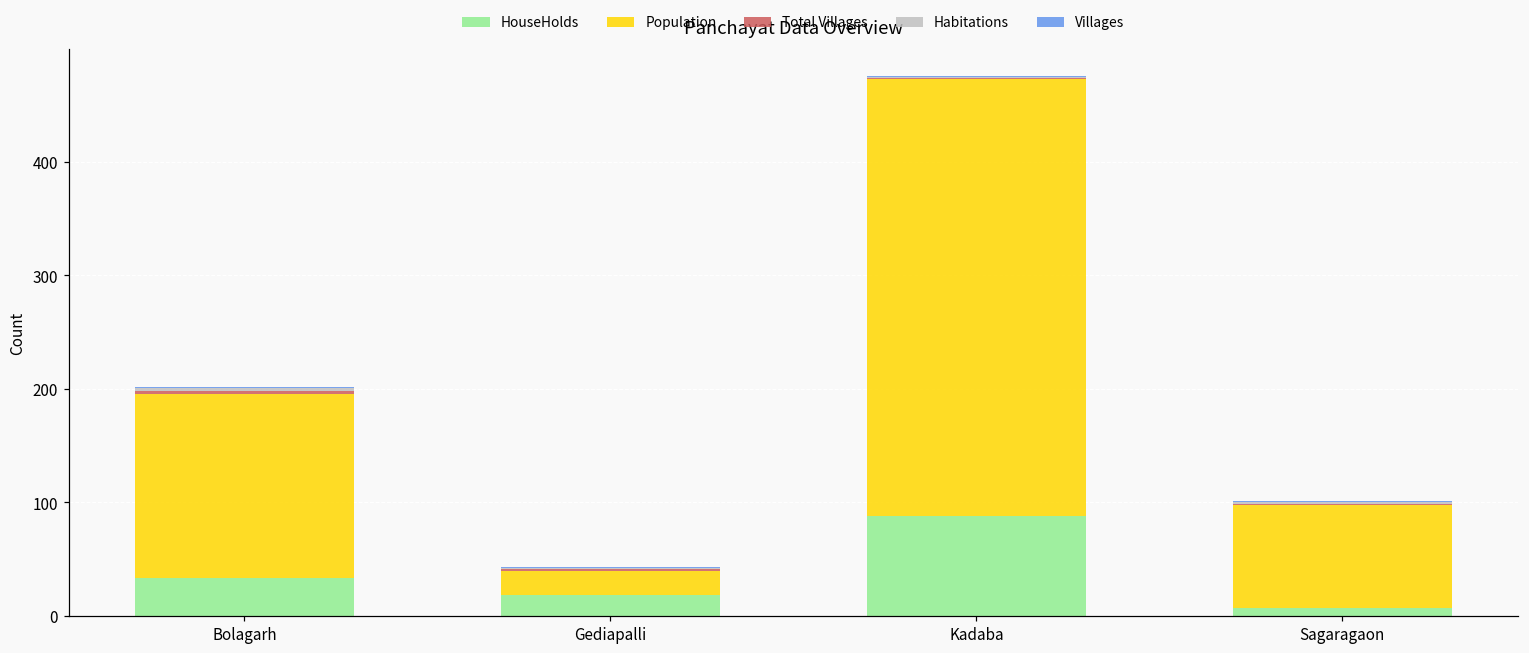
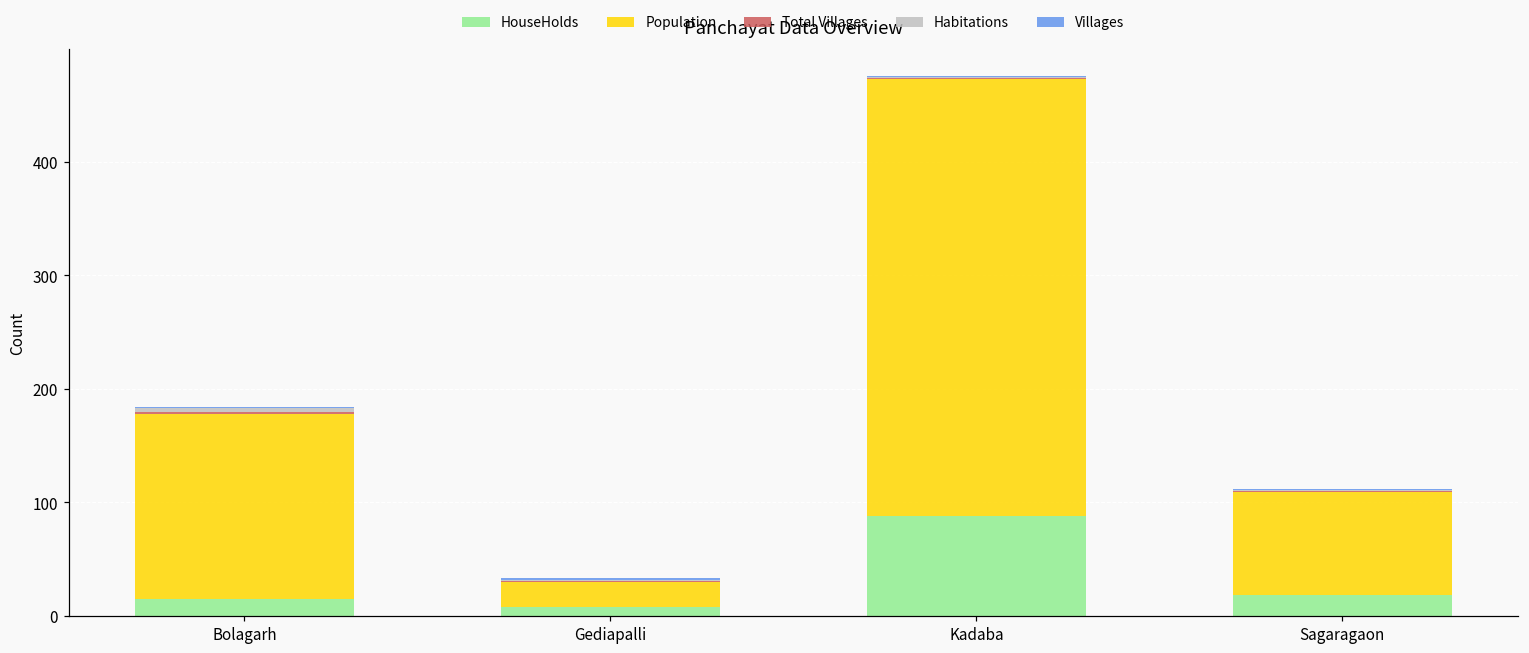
  {
    "HouseHolds": {
-     "Bolagarh": 33,
-     "Gediapalli": 18,
+     "Bolagarh": 15,
+     "Gediapalli": 8,
      "Kadaba": 88,
-     "Sagaragaon": 7
+     "Sagaragaon": 18
    },
    "Population": {
      "Bolagarh": 163,
      "Gediapalli": 22,
      "Kadaba": 385,
      "Sagaragaon": 91
    },
    "Habitations": {
      "Bolagarh": 3
    }
  }
